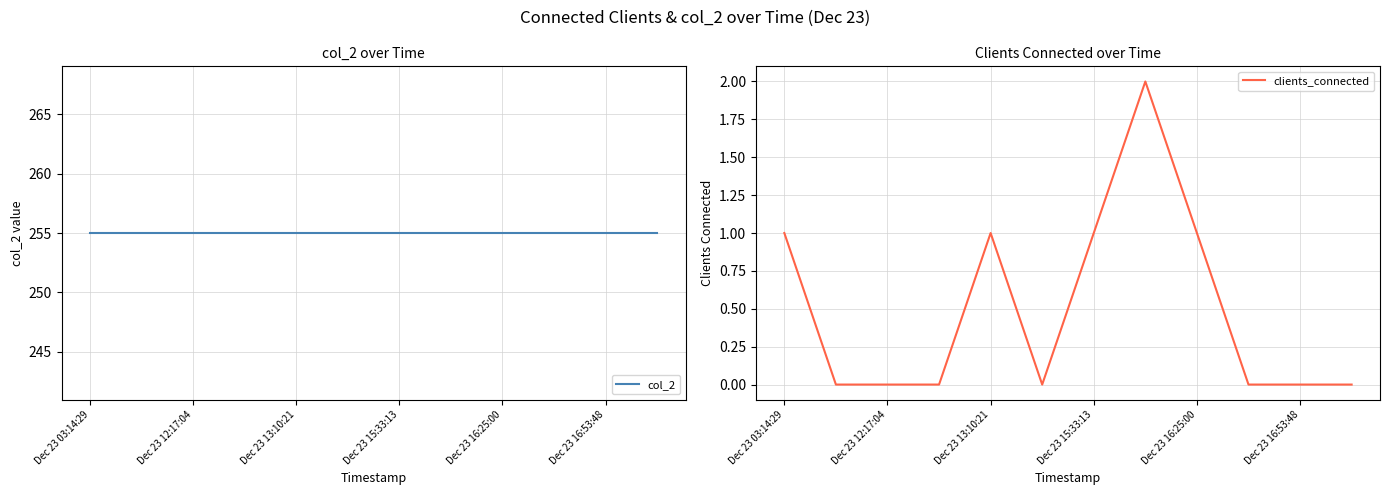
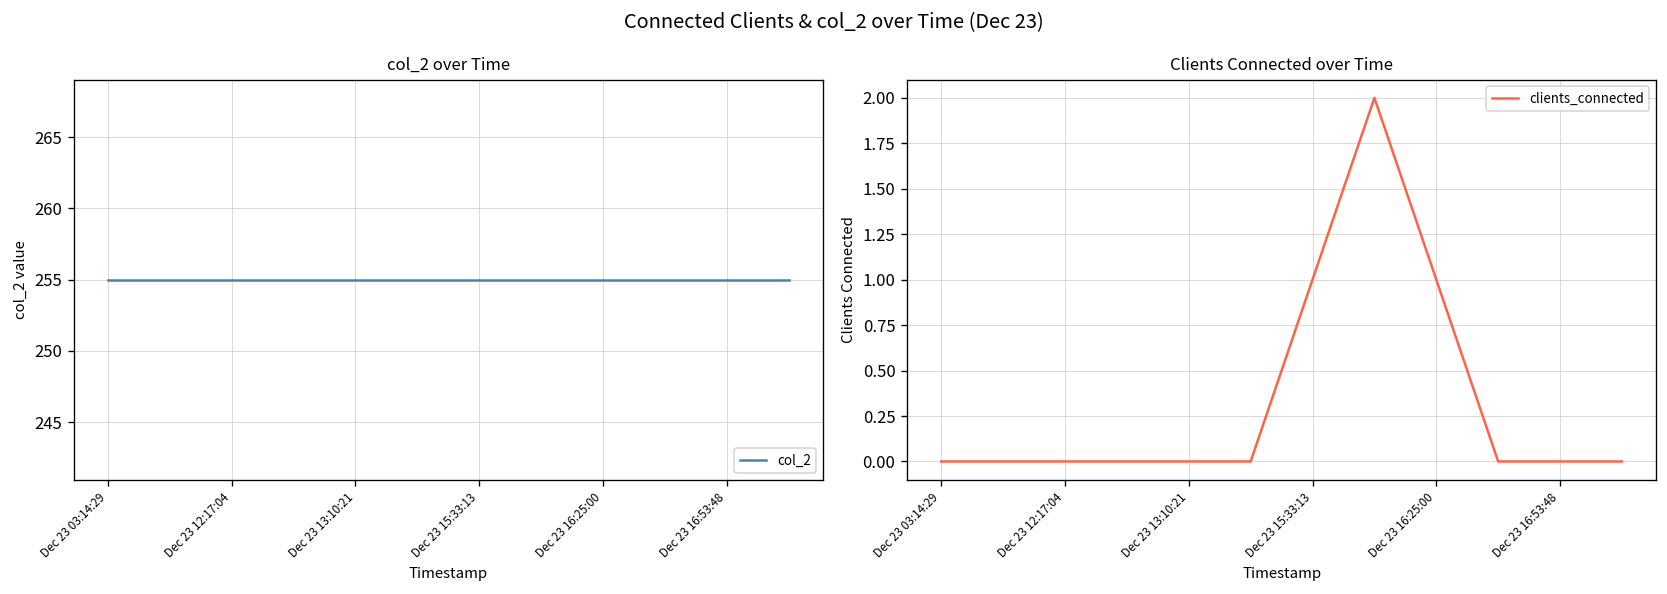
  {
    "col_2 over Time": {
      "Dec 23 03:14:29": 255.0,
      "Dec 23 12:17:04": 255.0,
      "Dec 23 13:10:21": 255.0,
      "Dec 23 15:33:13": 255.0,
      "Dec 23 16:25:00": 255.0,
      "Dec 23 16:53:48": 255.0
    },
    "Clients Connected over Time": {
-     "Dec 23 03:14:29": 1,
+     "Dec 23 03:14:29": 0,
      "Dec 23 12:17:04": 0,
-     "Dec 23 13:10:21": 1,
+     "Dec 23 13:10:21": 0,
      "Dec 23 15:33:13": 1,
      "Dec 23 16:25:00": 1,
      "Dec 23 16:53:48": 0
    }
  }
